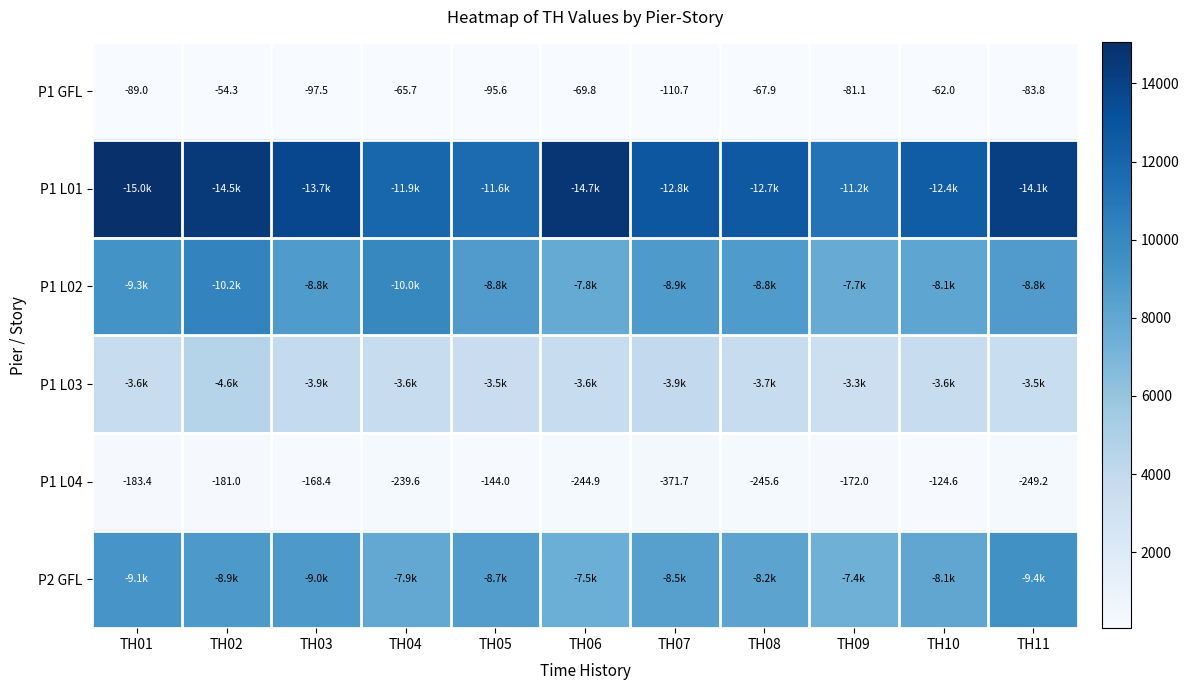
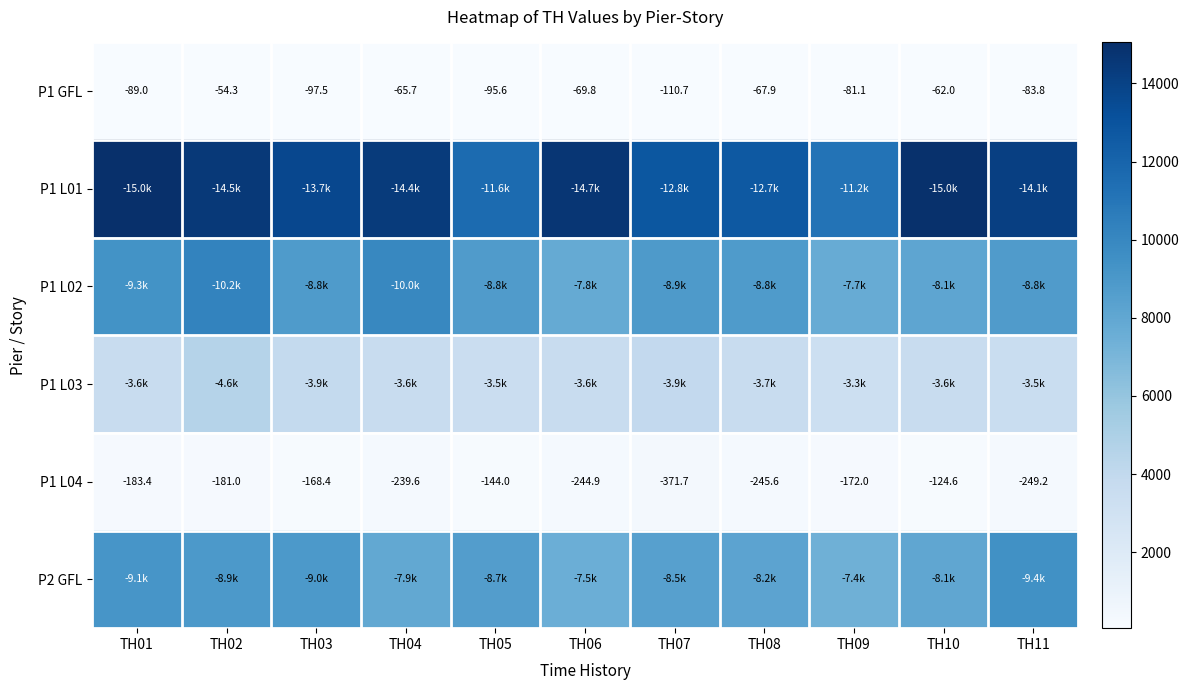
  {
    "P1 GFL": {
      "TH01": "-89.0",
      "TH02": "-54.3",
      "TH03": "-97.5",
      "TH04": "-65.7",
      "TH05": "-95.6",
      "TH06": "-69.8",
      "TH07": "-110.7",
      "TH08": "-67.9",
      "TH09": "-81.1",
      "TH10": "-62.0",
      "TH11": "-83.8"
    },
    "P1 L01": {
      "TH01": "-15.0k",
      "TH02": "-14.5k",
      "TH03": "-13.7k",
-     "TH04": "-11.9k",
+     "TH04": "-14.4k",
      "TH05": "-11.6k",
      "TH06": "-14.7k",
      "TH07": "-12.8k",
      "TH08": "-12.7k",
      "TH09": "-11.2k",
-     "TH10": "-12.4k",
+     "TH10": "-15.0k",
      "TH11": "-14.1k"
    },
    "P1 L02": {
      "TH01": "-9.3k",
      "TH02": "-10.2k",
      "TH03": "-8.8k",
      "TH04": "-10.0k",
      "TH05": "-8.8k",
      "TH06": "-7.8k",
      "TH07": "-8.9k",
      "TH08": "-8.8k",
      "TH09": "-7.7k",
      "TH10": "-8.1k",
      "TH11": "-8.8k"
    },
    "P1 L03": {
      "TH01": "-3.6k",
      "TH02": "-4.6k",
      "TH03": "-3.9k",
      "TH04": "-3.6k",
      "TH05": "-3.5k",
      "TH06": "-3.6k",
      "TH07": "-3.9k",
      "TH08": "-3.7k",
      "TH09": "-3.3k",
      "TH10": "-3.6k",
      "TH11": "-3.5k"
    },
    "P1 L04": {
      "TH01": "-183.4",
      "TH02": "-181.0",
      "TH03": "-168.4",
      "TH04": "-239.6",
      "TH05": "-144.0",
      "TH06": "-244.9",
      "TH07": "-371.7",
      "TH08": "-245.6",
      "TH09": "-172.0",
      "TH10": "-124.6",
      "TH11": "-249.2"
    },
    "P2 GFL": {
      "TH01": "-9.1k",
      "TH02": "-8.9k",
      "TH03": "-9.0k",
      "TH04": "-7.9k",
      "TH05": "-8.7k",
      "TH06": "-7.5k",
      "TH07": "-8.5k",
      "TH08": "-8.2k",
      "TH09": "-7.4k",
      "TH10": "-8.1k",
      "TH11": "-9.4k"
    }
  }
